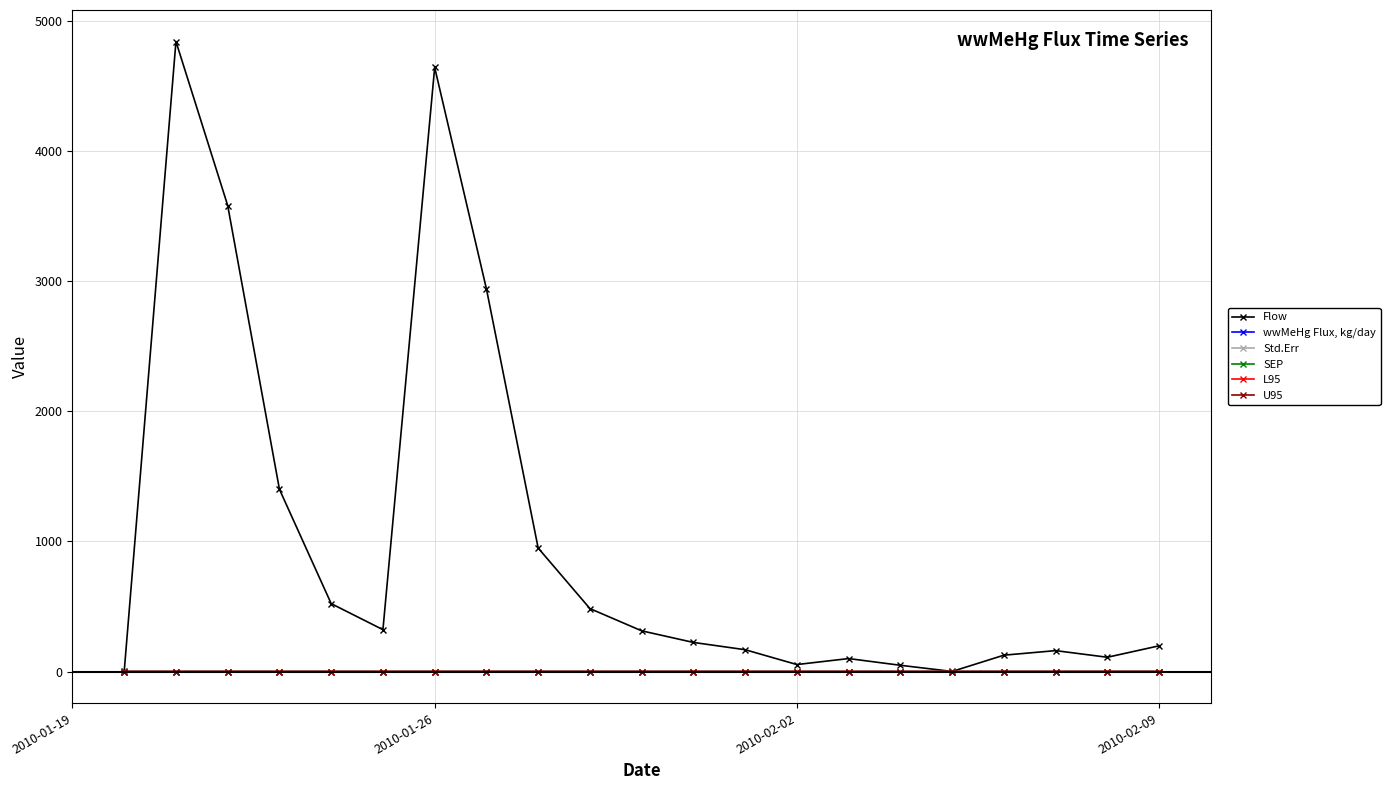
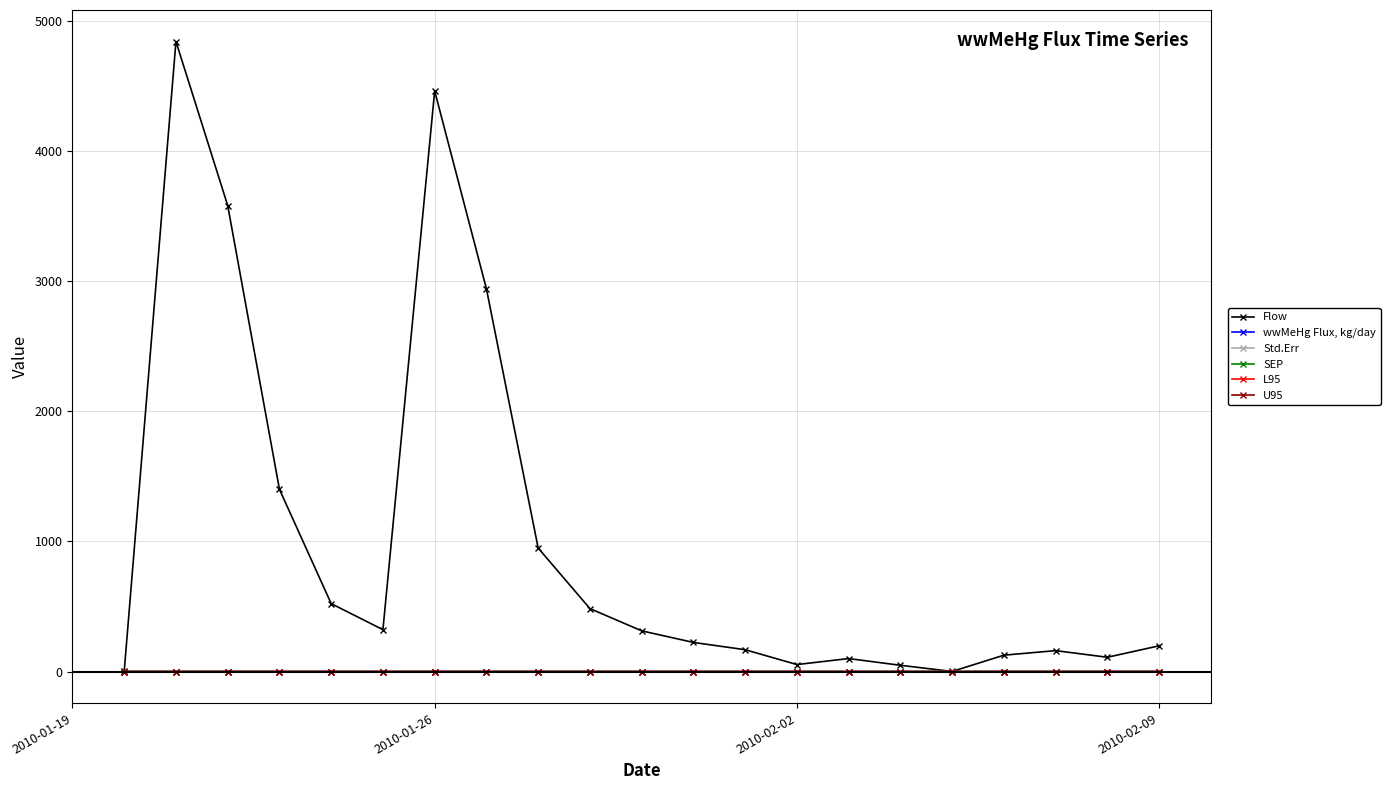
  {
    "Flow": {
-     "2010-01-26": 4640,
+     "2010-01-26": 4460,
      "2010-02-02": 50,
      "2010-02-09": 200
    },
    "U95": {
      "2010-01-26": 0,
      "2010-02-02": 0,
      "2010-02-09": 0
    }
  }
